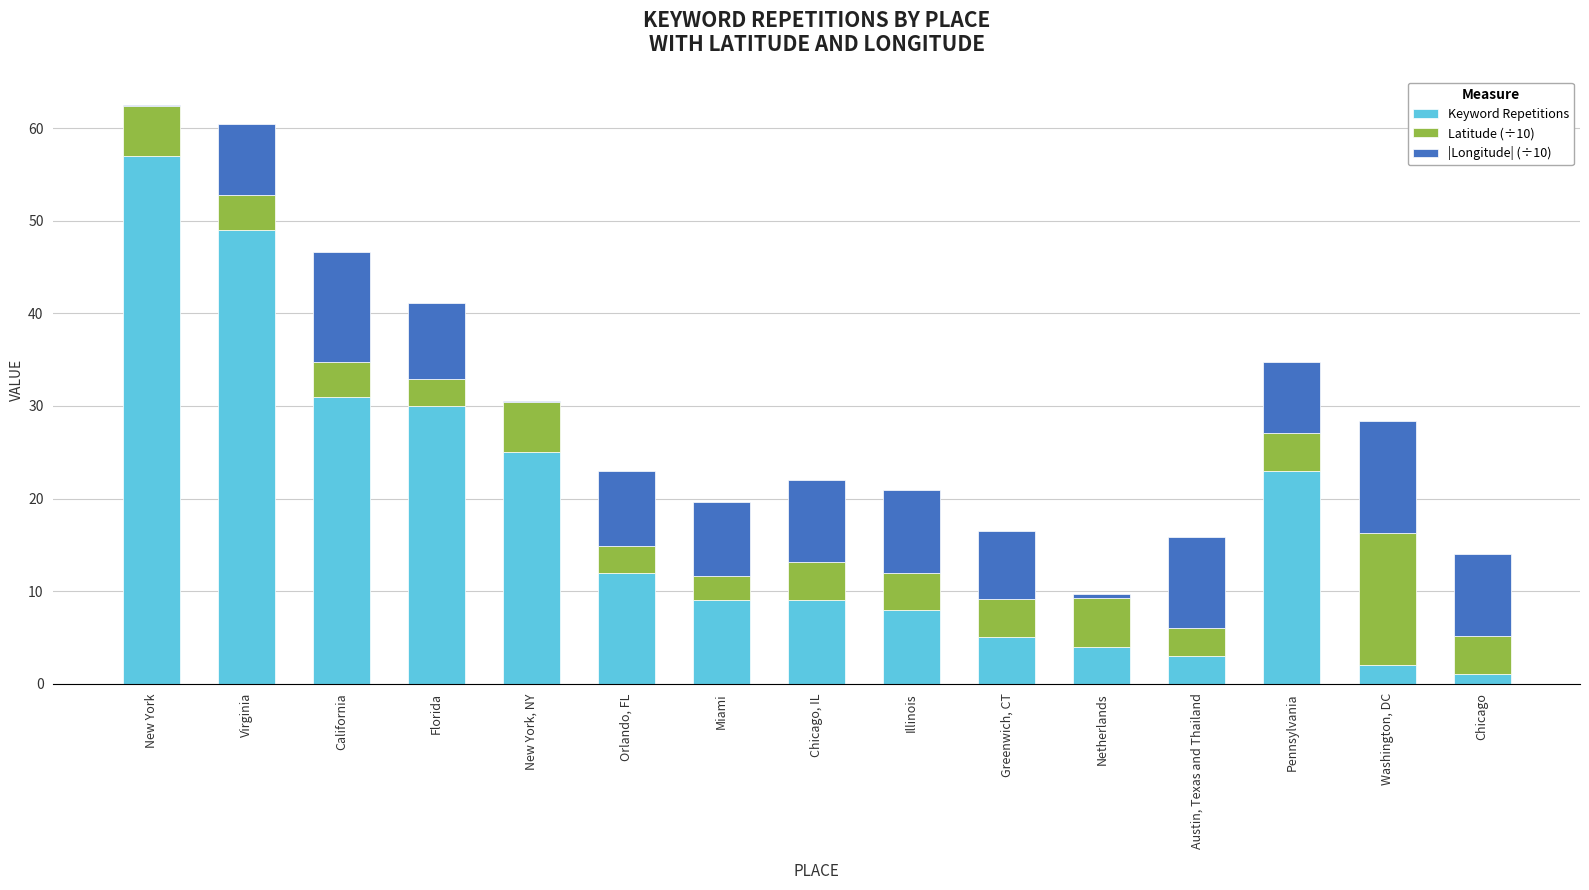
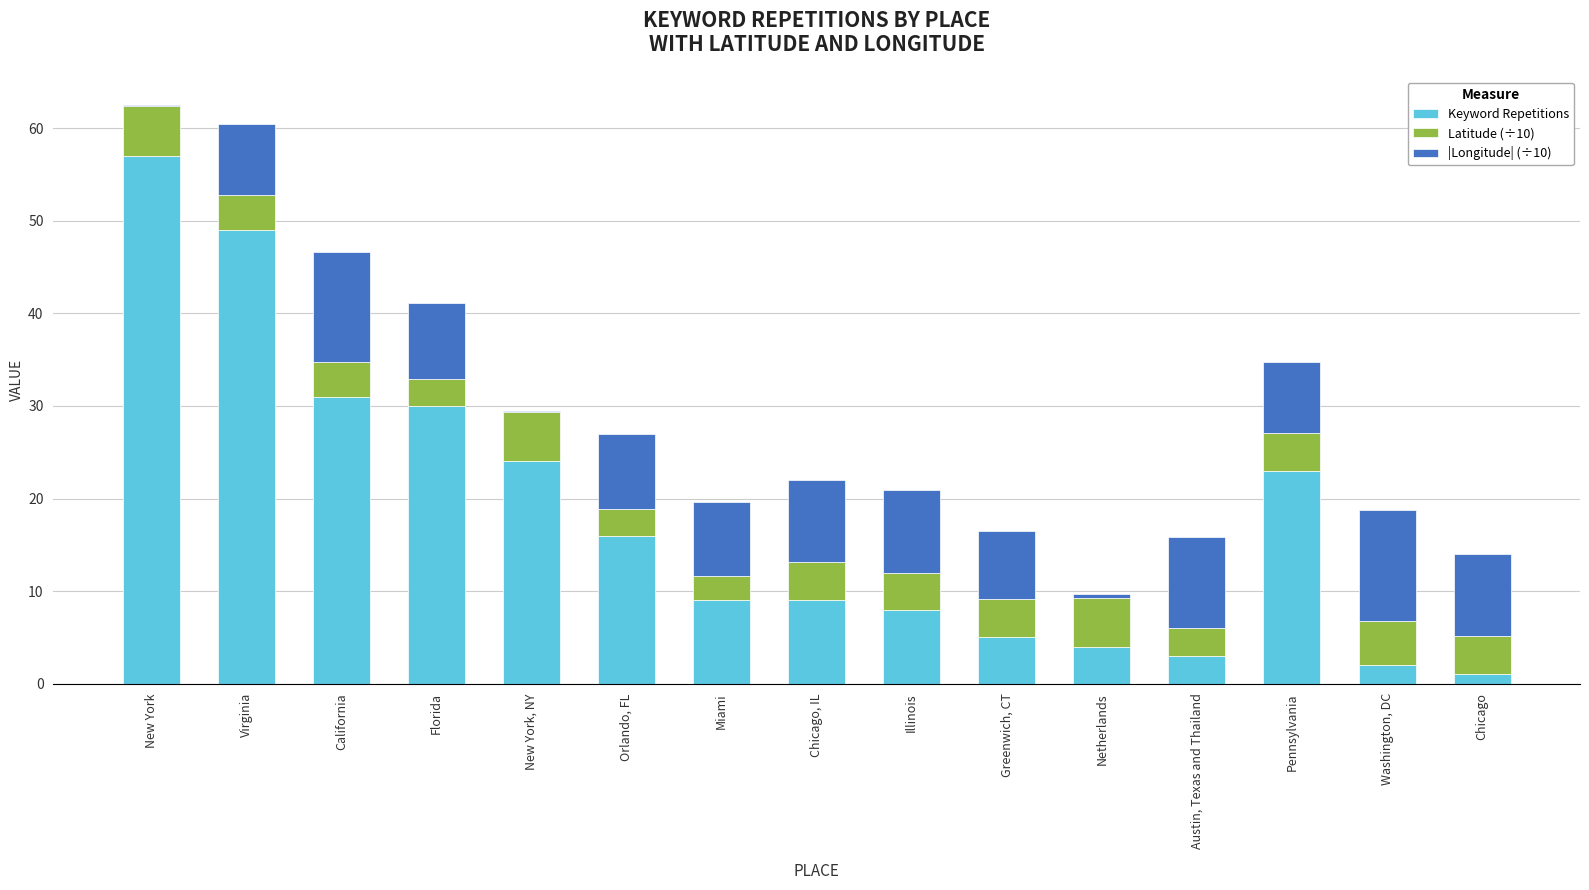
  {
    "Keyword Repetitions": {
      "New York": 57,
      "Virginia": 49,
      "California": 31,
      "Florida": 30,
-     "New York, NY": 25,
-     "Orlando, FL": 12,
+     "New York, NY": 24,
+     "Orlando, FL": 16,
      "Miami": 9,
      "Chicago, IL": 9,
      "Illinois": 8,
      "Greenwich, CT": 5,
      "Netherlands": 4,
      "Austin, Texas and Thailand": 3,
      "Pennsylvania": 23,
      "Washington, DC": 2,
      "Chicago": 1
    },
    "Latitude (÷10)": {
      "New York": 5,
      "Virginia": 4,
      "California": 4,
      "Florida": 3,
      "New York, NY": 5,
      "Orlando, FL": 3,
      "Miami": 3,
      "Chicago, IL": 4,
      "Illinois": 4,
      "Greenwich, CT": 4,
      "Netherlands": 5,
      "Austin, Texas and Thailand": 3,
      "Pennsylvania": 4,
-     "Washington, DC": 14,
+     "Washington, DC": 5,
      "Chicago": 4
    },
    "|Longitude| (÷10)": {
      "Virginia": 8,
      "California": 12,
      "Florida": 8,
      "Orlando, FL": 8,
      "Miami": 8,
      "Chicago, IL": 9,
      "Illinois": 9,
      "Greenwich, CT": 7,
      "Netherlands": 0,
      "Austin, Texas and Thailand": 10,
      "Pennsylvania": 8,
      "Washington, DC": 12,
      "Chicago": 9
    }
  }
